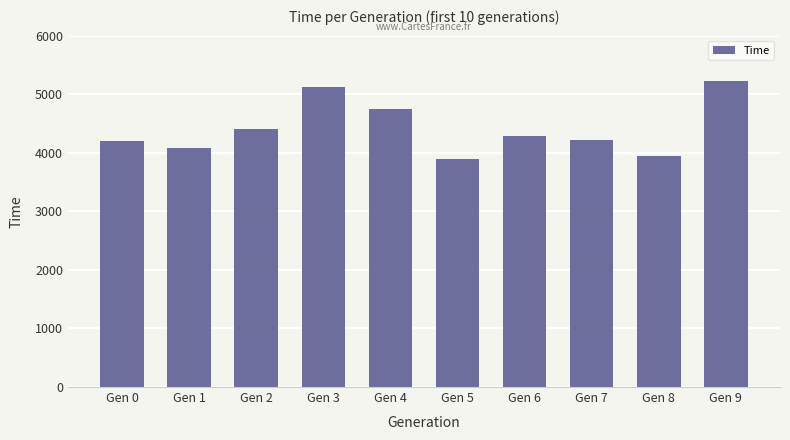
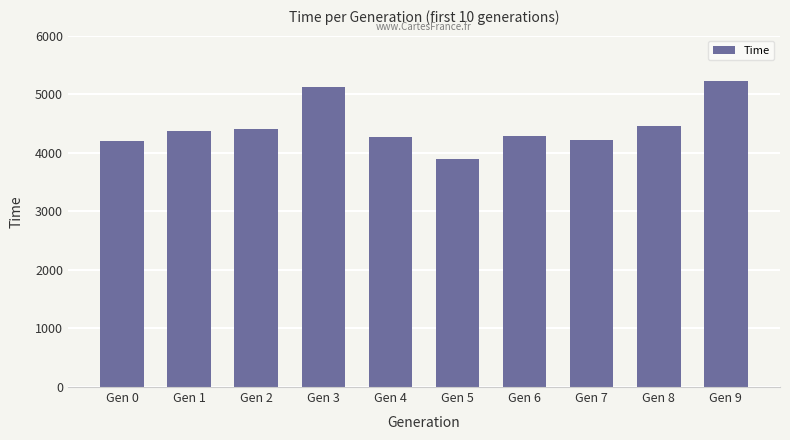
  {
    "Gen 0": 4200,
-   "Gen 1": 4100,
+   "Gen 1": 4400,
    "Gen 2": 4400,
    "Gen 3": 5100,
-   "Gen 4": 4700,
+   "Gen 4": 4300,
    "Gen 5": 3900,
    "Gen 6": 4300,
    "Gen 7": 4200,
-   "Gen 8": 3900,
+   "Gen 8": 4500,
    "Gen 9": 5200
  }
